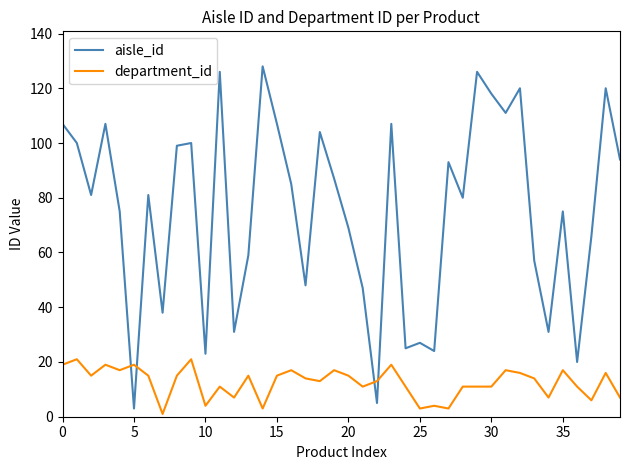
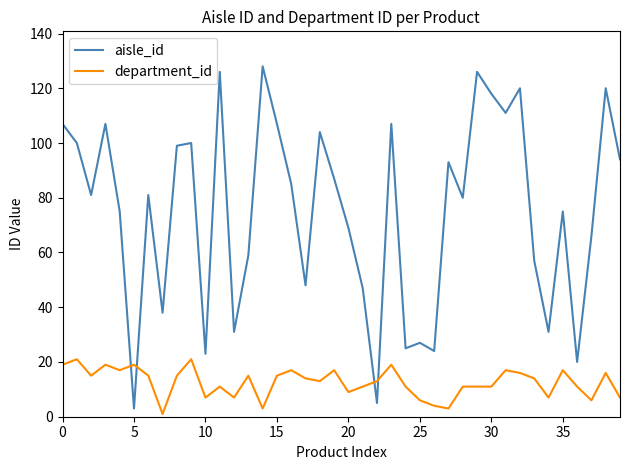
  {
    "aisle_id": {
      "0": 107,
      "5": 3,
      "10": 23,
      "15": 107,
      "20": 69,
      "25": 27,
      "30": 118,
      "35": 75
    },
    "department_id": {
      "0": 19,
      "5": 19,
-     "10": 4,
+     "10": 7,
      "15": 15,
-     "20": 15,
-     "25": 3,
+     "20": 9,
+     "25": 6,
      "30": 11,
      "35": 17
    }
  }
